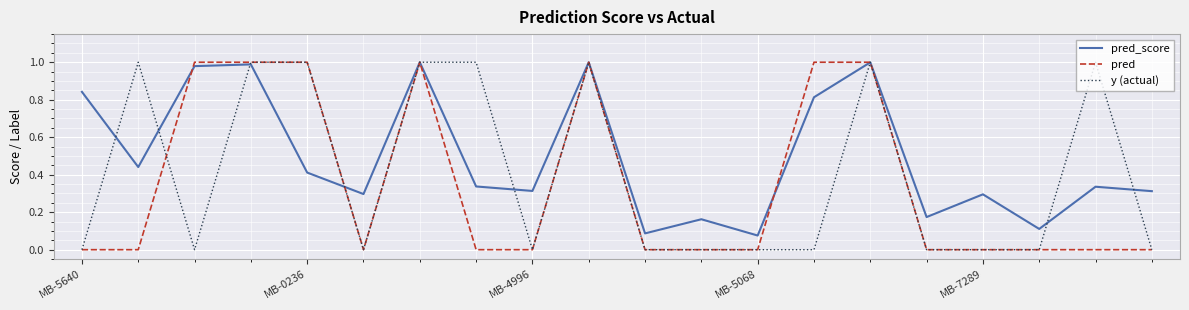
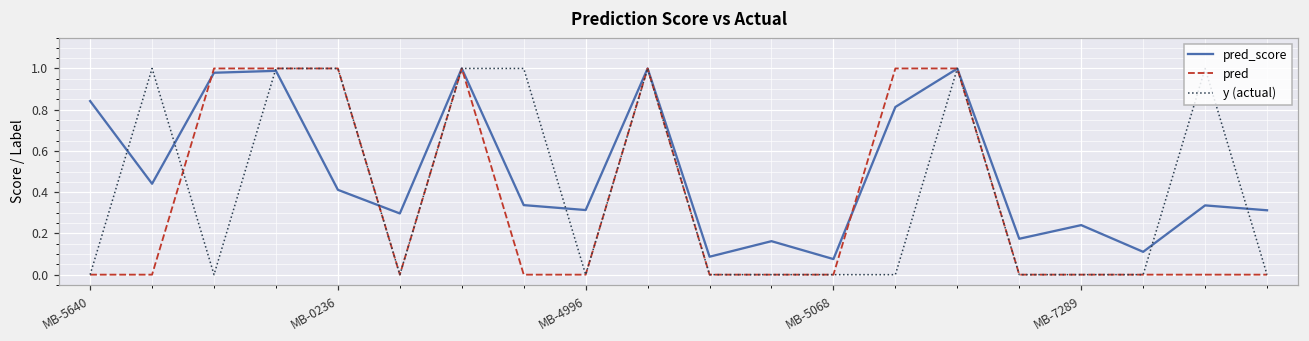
  {
    "pred_score": {
      "MB-5640": 0.84,
      "MB-0236": 0.41,
      "MB-4996": 0.31,
      "MB-5068": 0.08,
-     "MB-7289": 0.30
+     "MB-7289": 0.24
    }
  }
